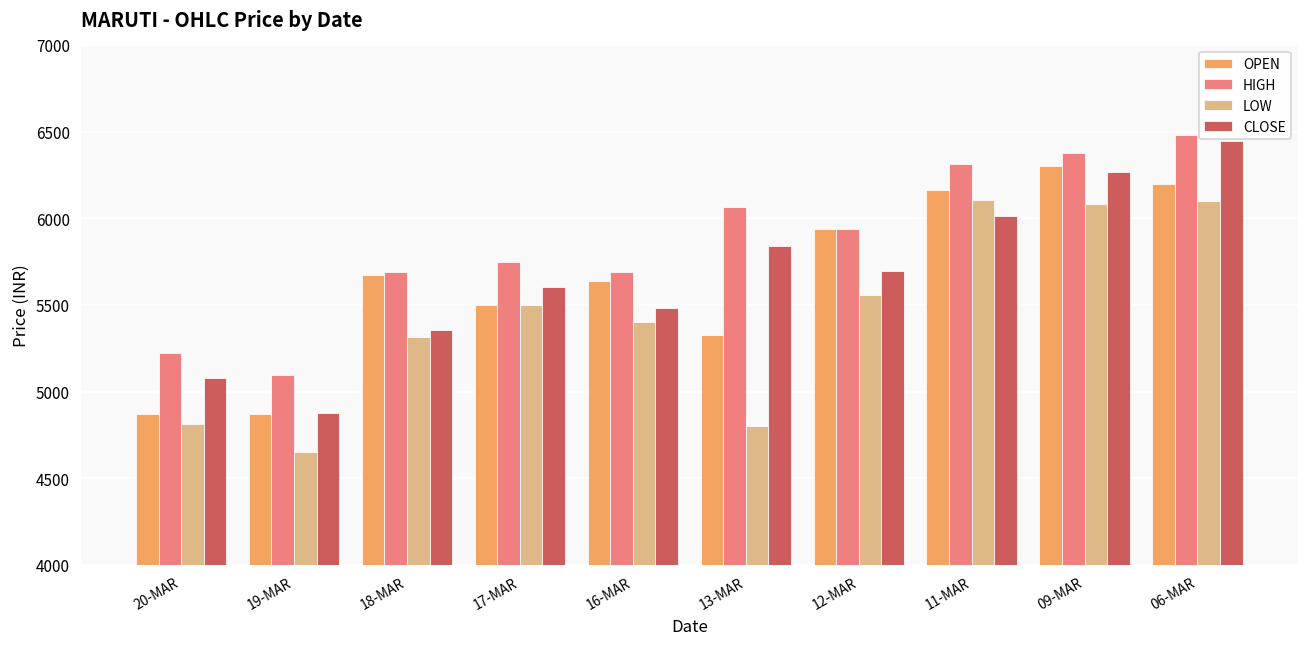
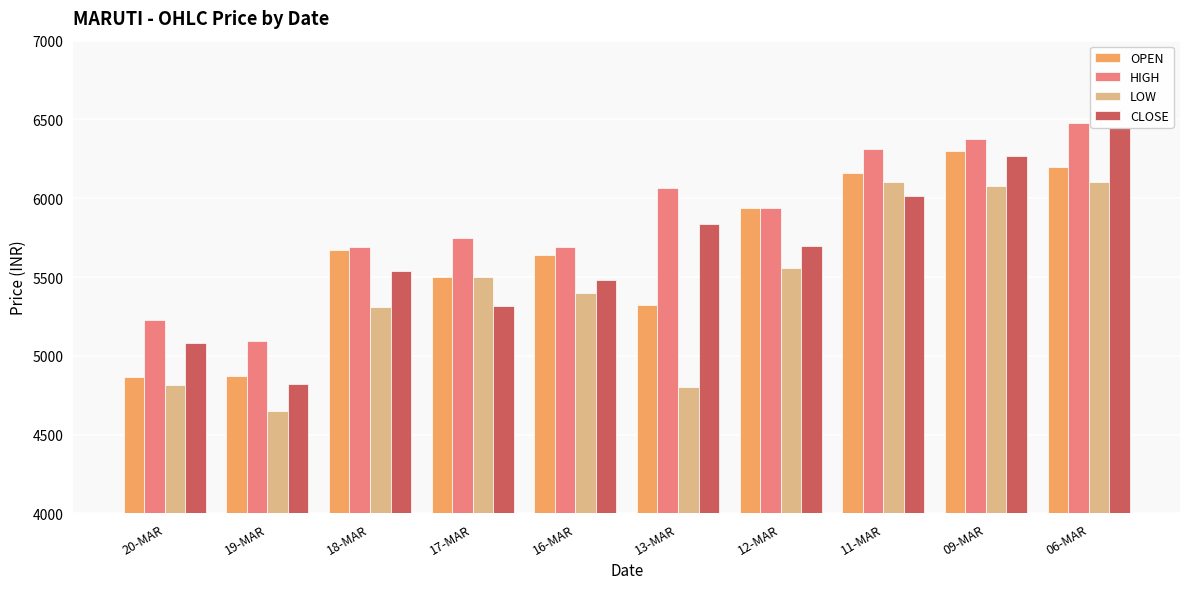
  {
    "CLOSE": {
      "20-MAR": 5080,
-     "19-MAR": 4870,
-     "18-MAR": 5350,
-     "17-MAR": 5600,
+     "19-MAR": 4820,
+     "18-MAR": 5540,
+     "17-MAR": 5320,
      "16-MAR": 5480,
      "13-MAR": 5840,
      "12-MAR": 5690,
      "11-MAR": 6010,
      "09-MAR": 6270,
      "06-MAR": 6450
    }
  }
